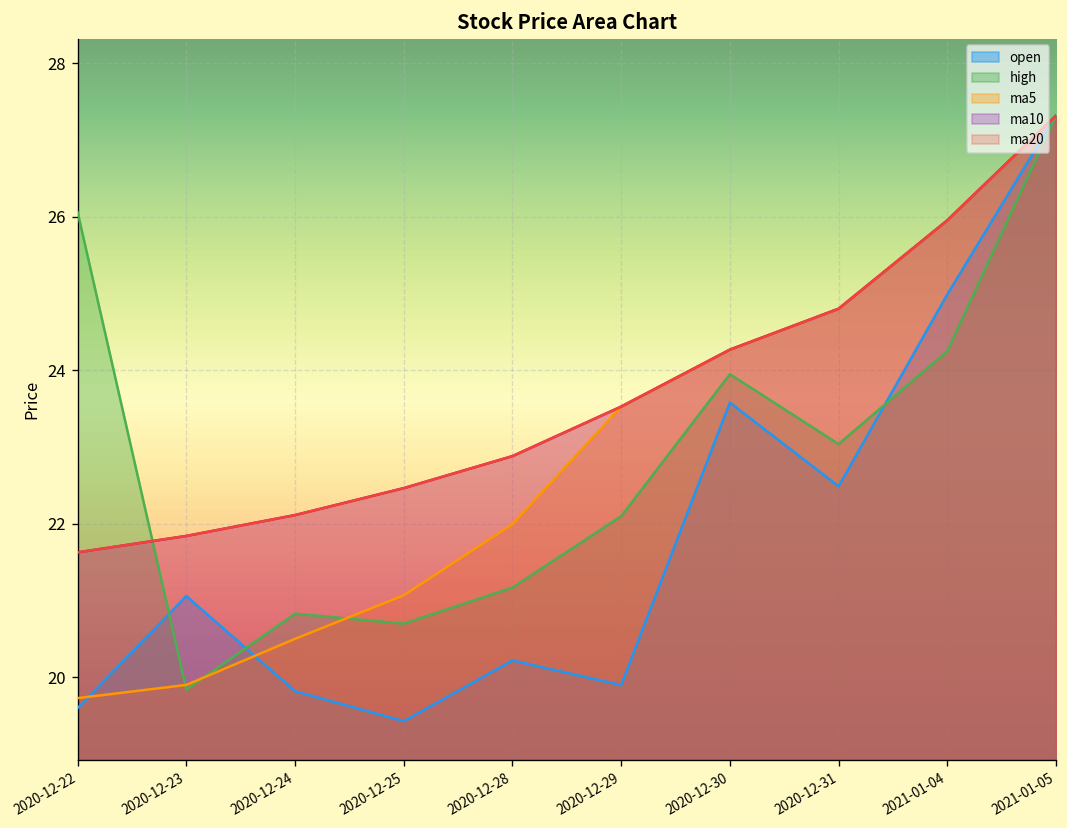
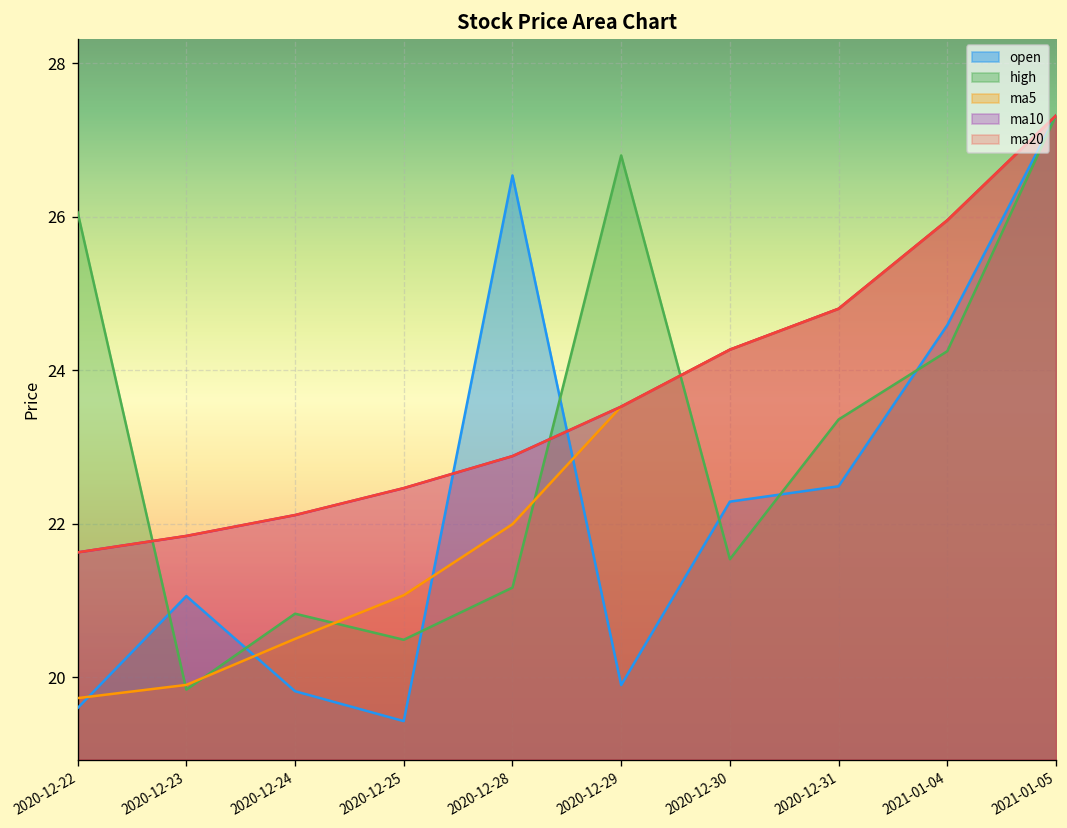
  {
    "open": {
      "2020-12-22": 19.6,
      "2020-12-23": 21.1,
      "2020-12-24": 19.8,
      "2020-12-25": 19.4,
-     "2020-12-28": 20.2,
+     "2020-12-28": 26.5,
      "2020-12-29": 19.9,
-     "2020-12-30": 23.6,
+     "2020-12-30": 22.3,
      "2020-12-31": 22.5,
-     "2021-01-04": 25.0
+     "2021-01-04": 24.6
    },
    "high": {
      "2020-12-22": 26.1,
      "2020-12-23": 19.8,
      "2020-12-24": 20.8,
-     "2020-12-25": 20.7,
+     "2020-12-25": 20.5,
      "2020-12-28": 21.2,
-     "2020-12-29": 22.1,
-     "2020-12-30": 24.0,
-     "2020-12-31": 23.0,
+     "2020-12-29": 26.8,
+     "2020-12-30": 21.5,
+     "2020-12-31": 23.4,
      "2021-01-04": 24.3
    }
  }
